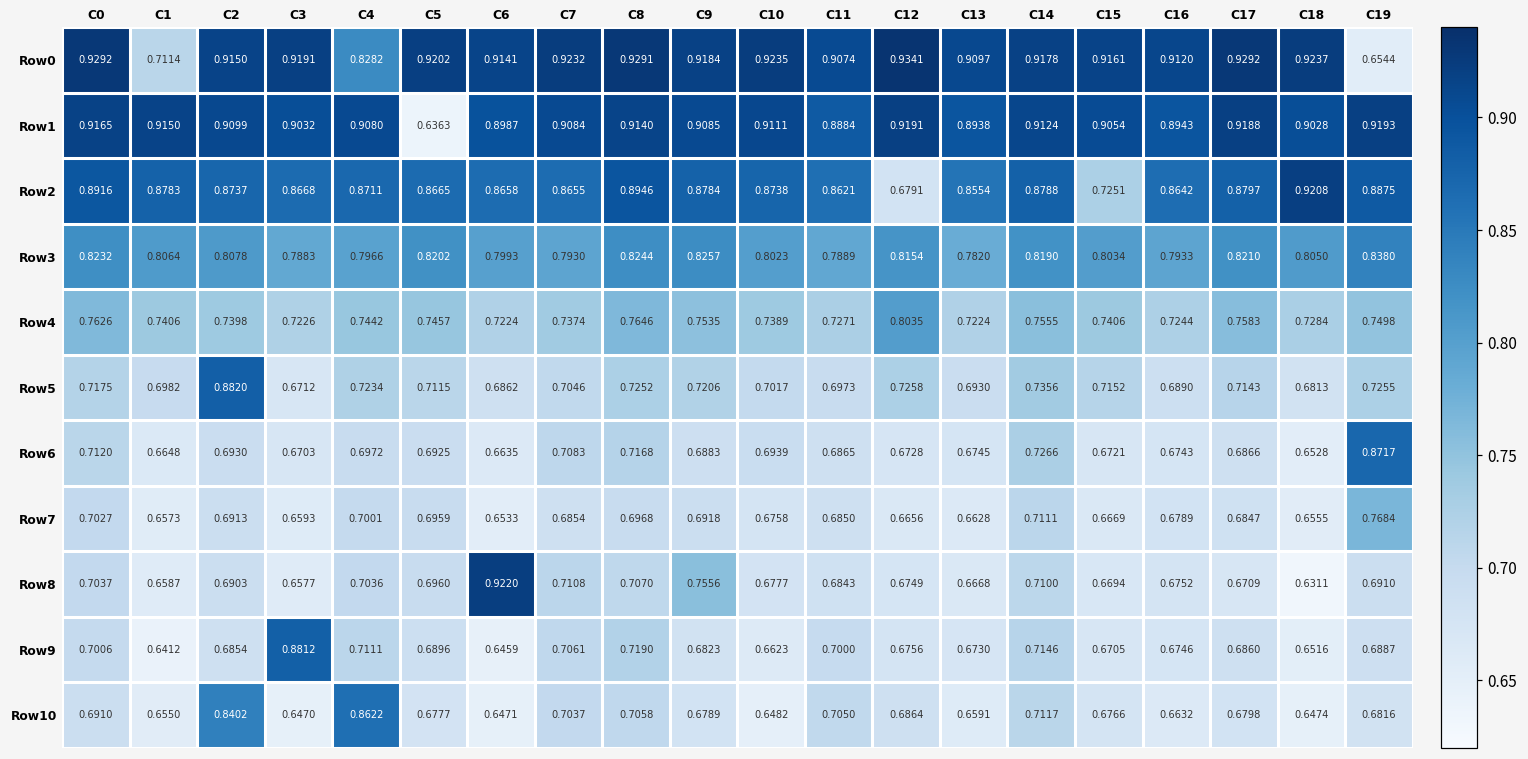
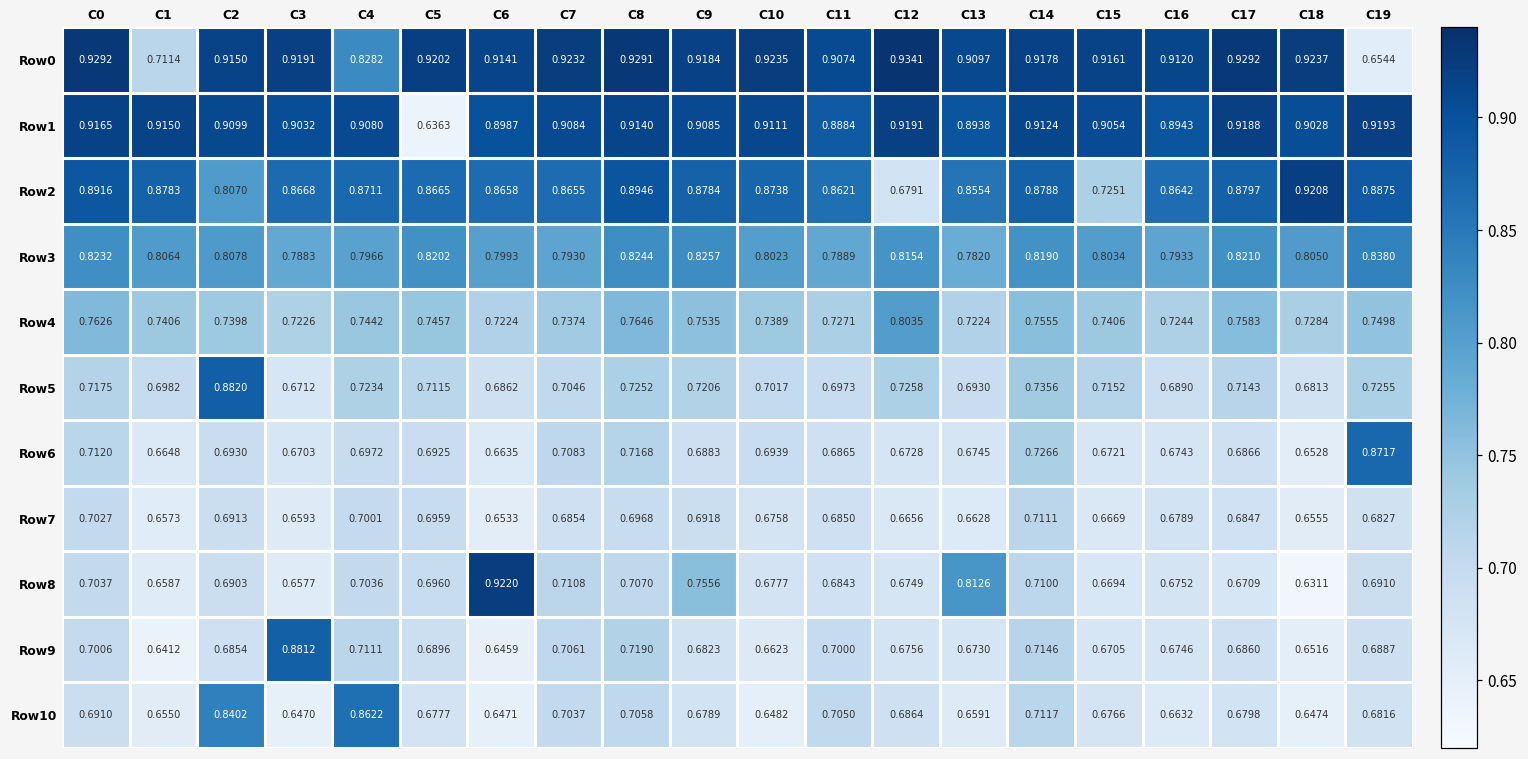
  {
    "Row2": {
      "C0": 0.8916,
      "C1": 0.8783,
-     "C2": 0.8737,
+     "C2": 0.8070,
      "C3": 0.8668,
      "C4": 0.8711,
      "C5": 0.8665,
      "C6": 0.8658,
      "C7": 0.8655,
      "C8": 0.8946,
      "C9": 0.8784,
      "C10": 0.8738,
      "C11": 0.8621,
      "C12": 0.6791,
      "C13": 0.8554,
      "C14": 0.8788,
      "C15": 0.7251,
      "C16": 0.8642,
      "C17": 0.8797,
      "C18": 0.9208,
      "C19": 0.8875
    },
    "Row7": {
      "C0": 0.7027,
      "C1": 0.6573,
      "C2": 0.6913,
      "C3": 0.6593,
      "C4": 0.7001,
      "C5": 0.6959,
      "C6": 0.6533,
      "C7": 0.6854,
      "C8": 0.6968,
      "C9": 0.6918,
      "C10": 0.6758,
      "C11": 0.6850,
      "C12": 0.6656,
      "C13": 0.6628,
      "C14": 0.7111,
      "C15": 0.6669,
      "C16": 0.6789,
      "C17": 0.6847,
      "C18": 0.6555,
-     "C19": 0.7684
+     "C19": 0.6827
    },
    "Row8": {
      "C0": 0.7037,
      "C1": 0.6587,
      "C2": 0.6903,
      "C3": 0.6577,
      "C4": 0.7036,
      "C5": 0.6960,
      "C6": 0.9220,
      "C7": 0.7108,
      "C8": 0.7070,
      "C9": 0.7556,
      "C10": 0.6777,
      "C11": 0.6843,
      "C12": 0.6749,
-     "C13": 0.6668,
+     "C13": 0.8126,
      "C14": 0.7100,
      "C15": 0.6694,
      "C16": 0.6752,
      "C17": 0.6709,
      "C18": 0.6311,
      "C19": 0.6910
    }
  }
